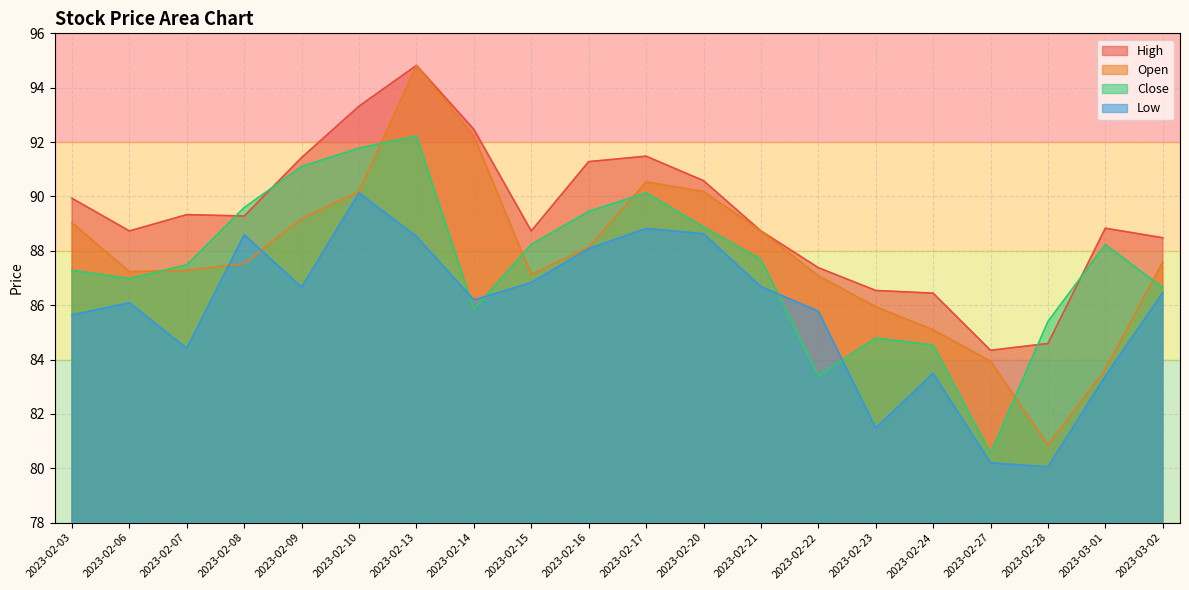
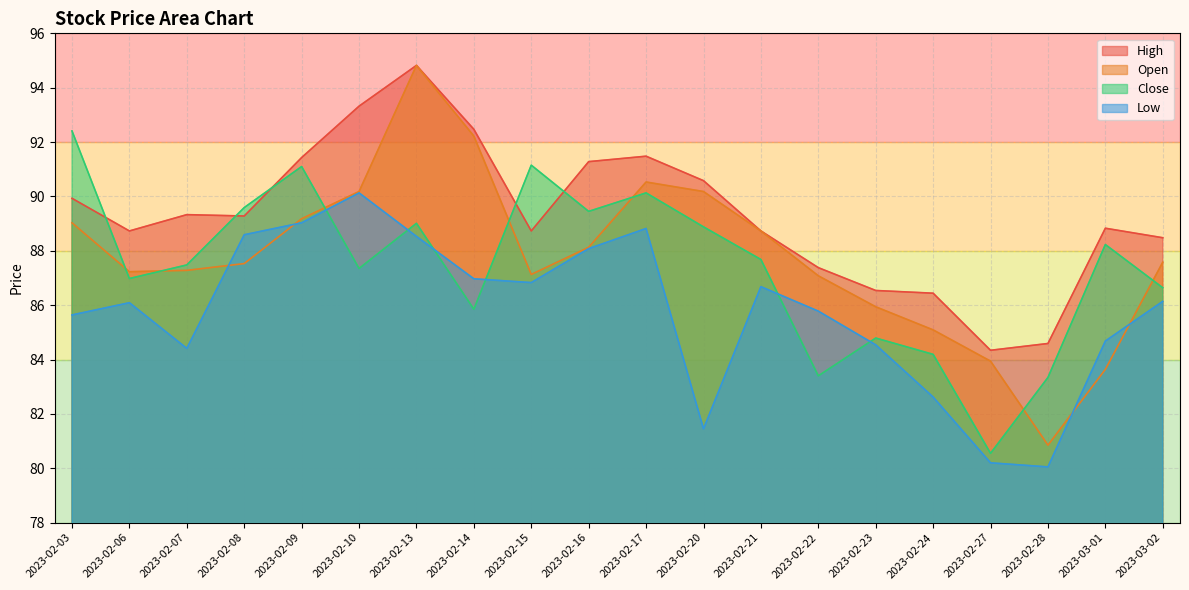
  {
    "Close": {
-     "2023-02-03": 87.3,
+     "2023-02-03": 92.4,
      "2023-02-06": 87.0,
      "2023-02-07": 87.5,
      "2023-02-08": 89.6,
      "2023-02-09": 91.1,
-     "2023-02-10": 91.8,
-     "2023-02-13": 92.2,
+     "2023-02-10": 87.4,
+     "2023-02-13": 89.0,
      "2023-02-14": 85.9,
-     "2023-02-15": 88.2,
+     "2023-02-15": 91.2,
      "2023-02-16": 89.5,
      "2023-02-17": 90.1,
      "2023-02-20": 88.9,
      "2023-02-21": 87.7,
      "2023-02-22": 83.4,
      "2023-02-23": 84.8,
-     "2023-02-24": 84.5,
+     "2023-02-24": 84.2,
      "2023-02-27": 80.6,
-     "2023-02-28": 85.4,
+     "2023-02-28": 83.3,
      "2023-03-01": 88.2,
      "2023-03-02": 86.6
    },
    "Low": {
      "2023-02-03": 85.6,
      "2023-02-06": 86.1,
      "2023-02-07": 84.4,
      "2023-02-08": 88.6,
-     "2023-02-09": 86.7,
+     "2023-02-09": 89.0,
      "2023-02-13": 88.5,
-     "2023-02-14": 86.2,
+     "2023-02-14": 87.0,
      "2023-02-15": 86.8,
      "2023-02-17": 88.8,
-     "2023-02-20": 88.6,
+     "2023-02-20": 81.5,
      "2023-02-21": 86.7,
      "2023-02-22": 85.8,
-     "2023-02-23": 81.5,
-     "2023-02-24": 83.5,
+     "2023-02-23": 84.5,
+     "2023-02-24": 82.6,
      "2023-02-27": 80.2,
      "2023-02-28": 80.1,
-     "2023-03-01": 83.4,
-     "2023-03-02": 86.5
+     "2023-03-01": 84.7,
+     "2023-03-02": 86.1
    }
  }
